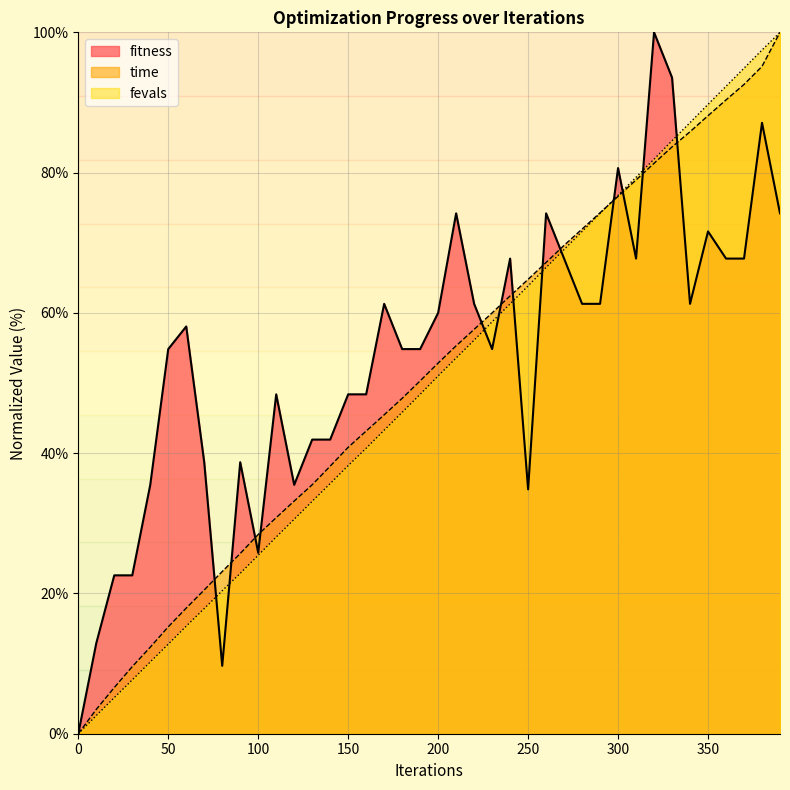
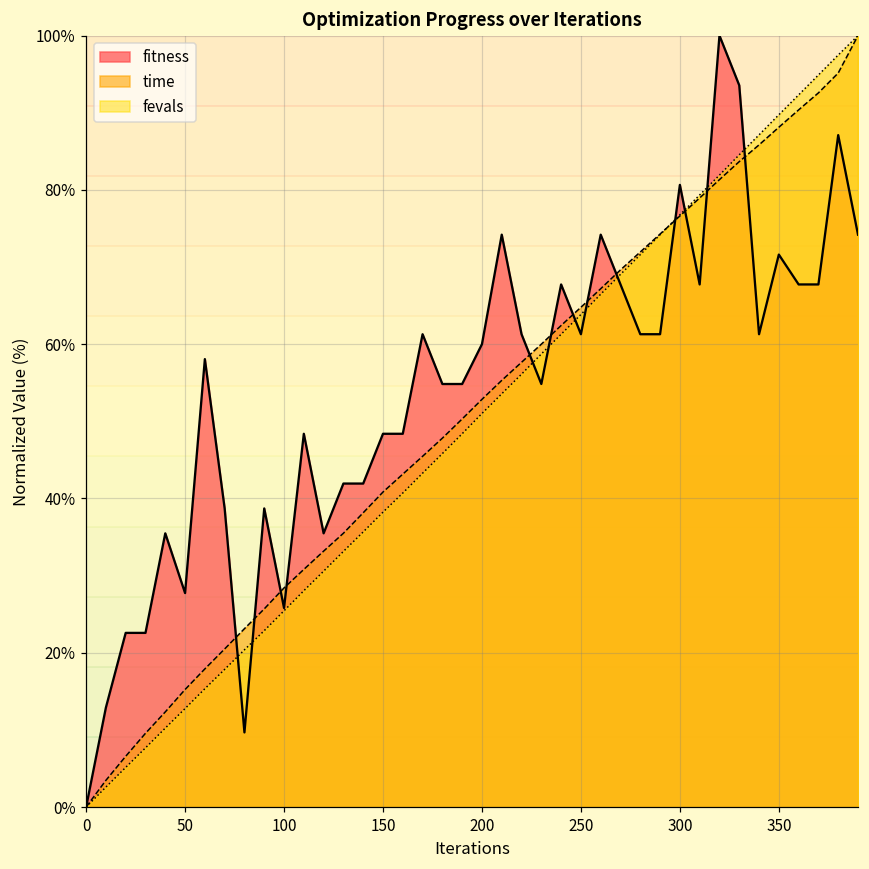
  {
    "fitness": {
-     "50": "55%",
+     "50": "28%",
      "100": "26%",
      "150": "48%",
      "200": "60%",
-     "250": "35%",
+     "250": "61%",
      "300": "81%",
      "350": "72%"
    }
  }
